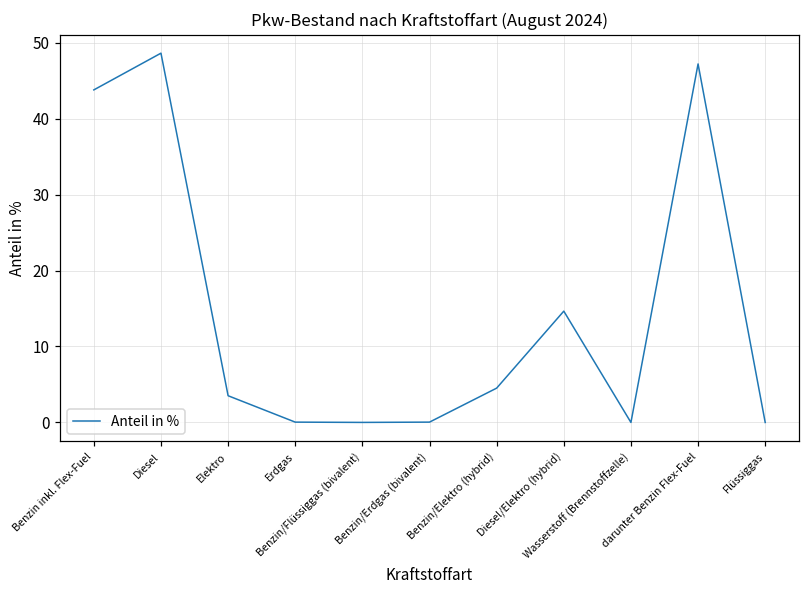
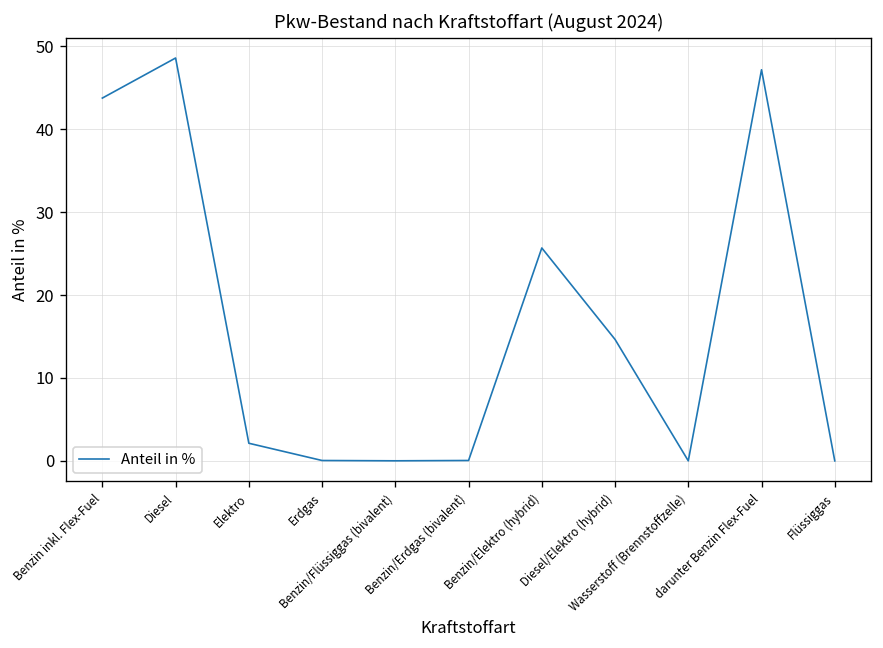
  {
    "Benzin inkl. Flex-Fuel": 44,
    "Diesel": 49,
-   "Elektro": 4,
+   "Elektro": 2,
    "Erdgas": 0,
    "Benzin/Flüssiggas (bivalent)": 0,
    "Benzin/Erdgas (bivalent)": 0,
-   "Benzin/Elektro (hybrid)": 5,
+   "Benzin/Elektro (hybrid)": 26,
    "Diesel/Elektro (hybrid)": 15,
    "Wasserstoff (Brennstoffzelle)": 0,
    "darunter Benzin Flex-Fuel": 47,
    "Flüssiggas": 0
  }
